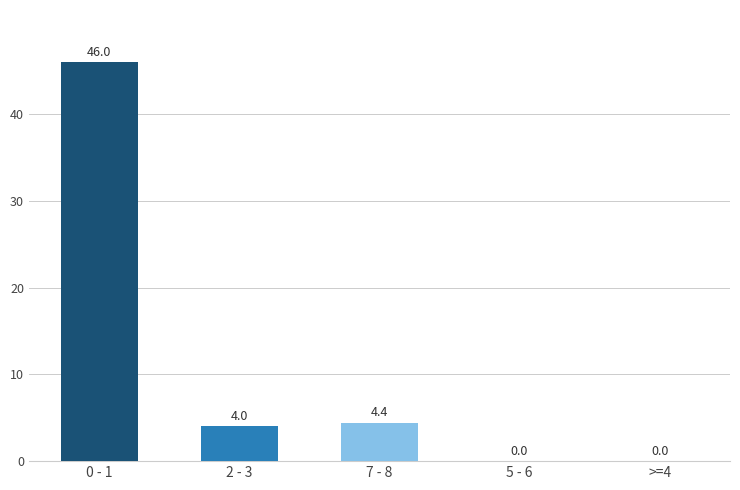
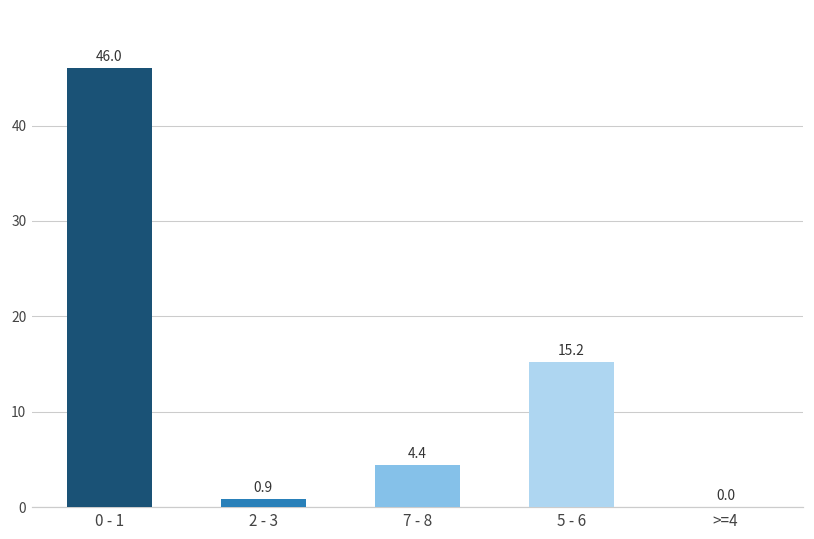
  {
    "0 - 1": 46.0,
-   "2 - 3": 4.0,
+   "2 - 3": 0.9,
    "7 - 8": 4.4,
-   "5 - 6": 0.0,
+   "5 - 6": 15.2,
    ">=4": 0.0
  }
